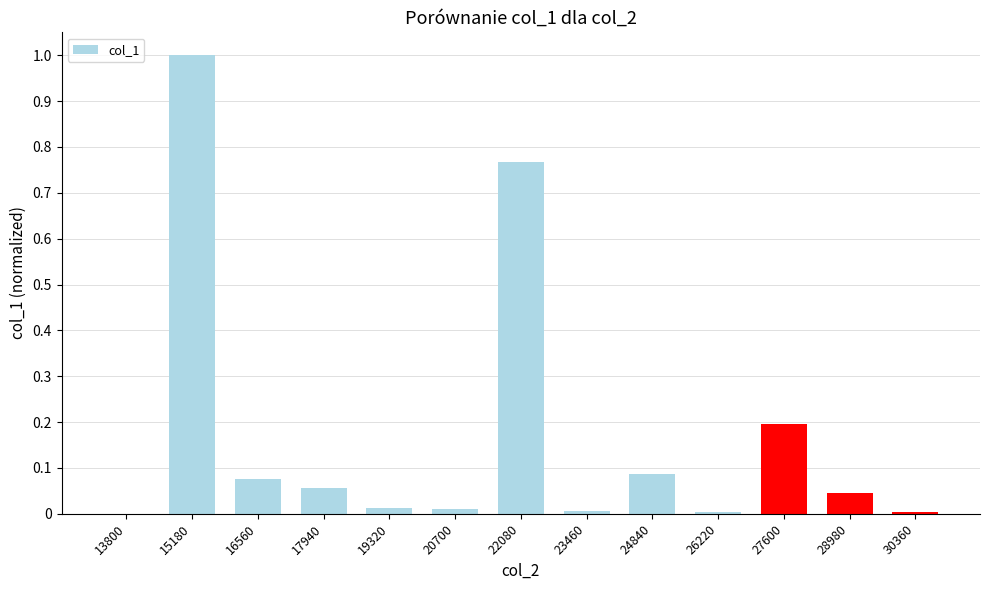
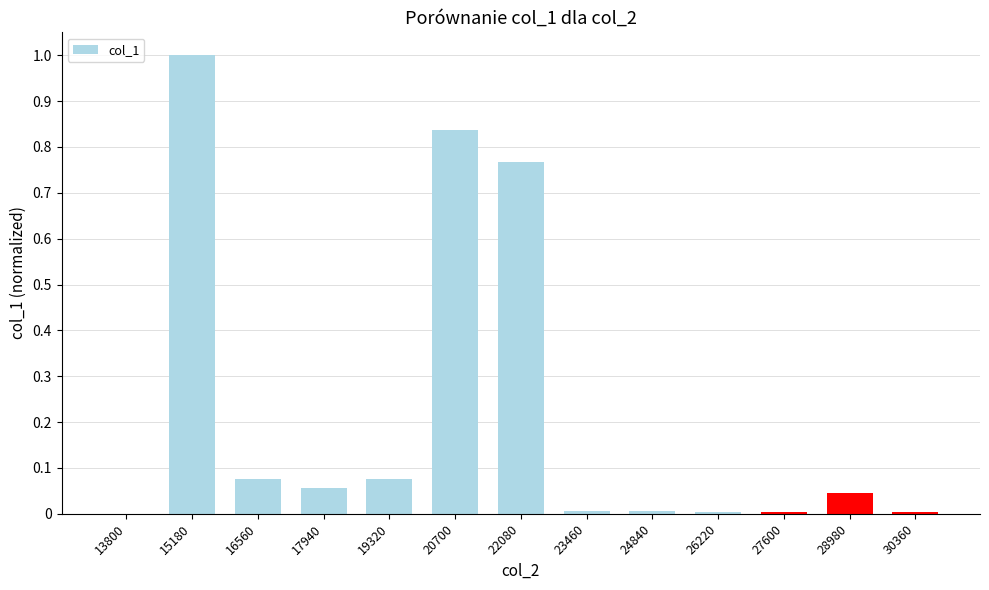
  {
    "15180": 1.00,
    "16560": 0.08,
    "17940": 0.06,
-   "19320": 0.01,
-   "20700": 0.01,
+   "19320": 0.08,
+   "20700": 0.84,
    "22080": 0.77,
    "23460": 0.01,
-   "24840": 0.09,
-   "27600": 0.20,
+   "24840": 0.01,
+   "27600": 0.00,
    "28980": 0.04
  }
